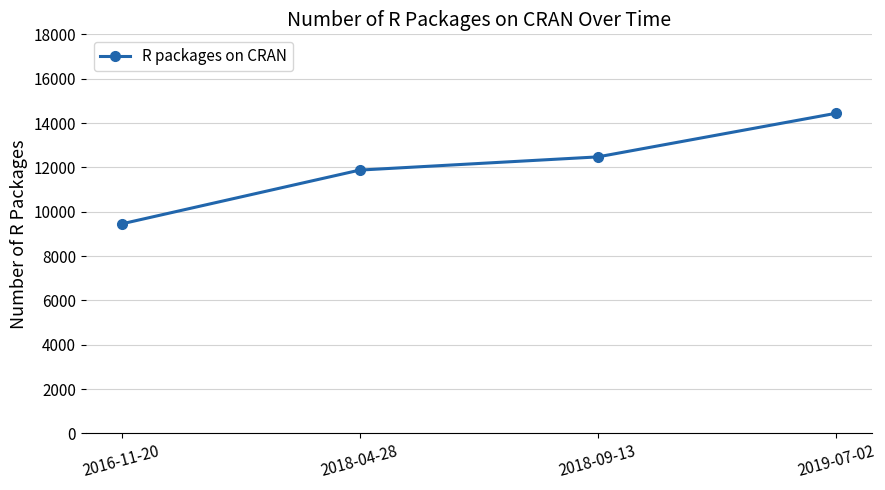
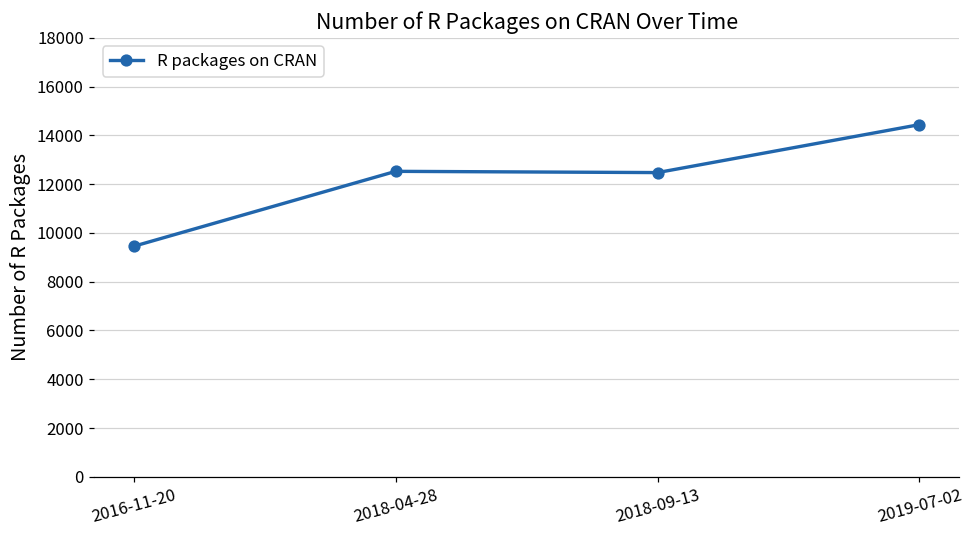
  {
    "2016-11-20": 9500,
-   "2018-04-28": 11900,
+   "2018-04-28": 12500,
    "2018-09-13": 12500,
    "2019-07-02": 14400
  }
